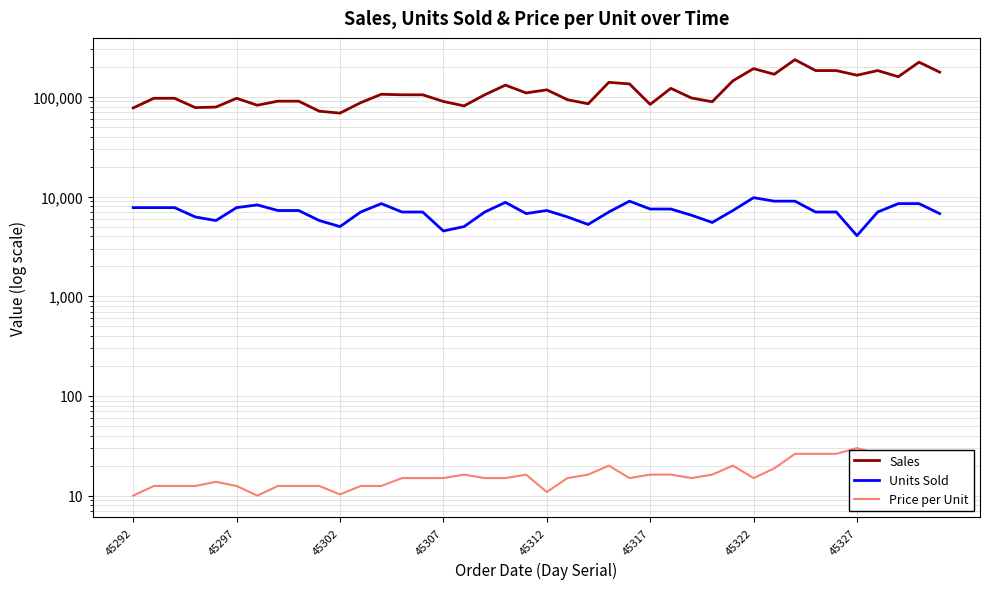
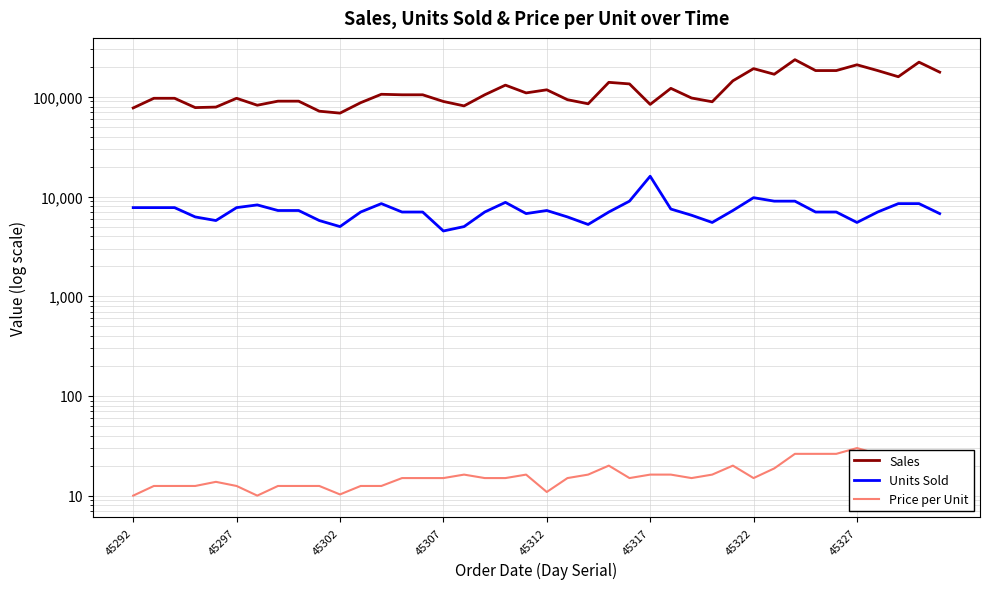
  {
    "Sales": {
      "45292": "80,000",
      "45297": "100,000",
      "45302": "70,000",
      "45307": "90,000",
      "45312": "120,000",
      "45317": "80,000",
      "45322": "190,000",
-     "45327": "170,000"
+     "45327": "210,000"
    },
    "Units Sold": {
      "45292": "8,000",
      "45297": "8,000",
      "45302": "5,000",
      "45307": "5,000",
      "45312": "7,000",
-     "45317": "8,000",
+     "45317": "16,000",
      "45322": "10,000",
-     "45327": "4,100"
+     "45327": "6,000"
    },
    "Price per Unit": {
      "45292": "10",
      "45297": "13",
      "45302": "10",
      "45307": "15",
      "45312": "11",
      "45317": "16",
      "45322": "15",
      "45327": "30"
    }
  }
